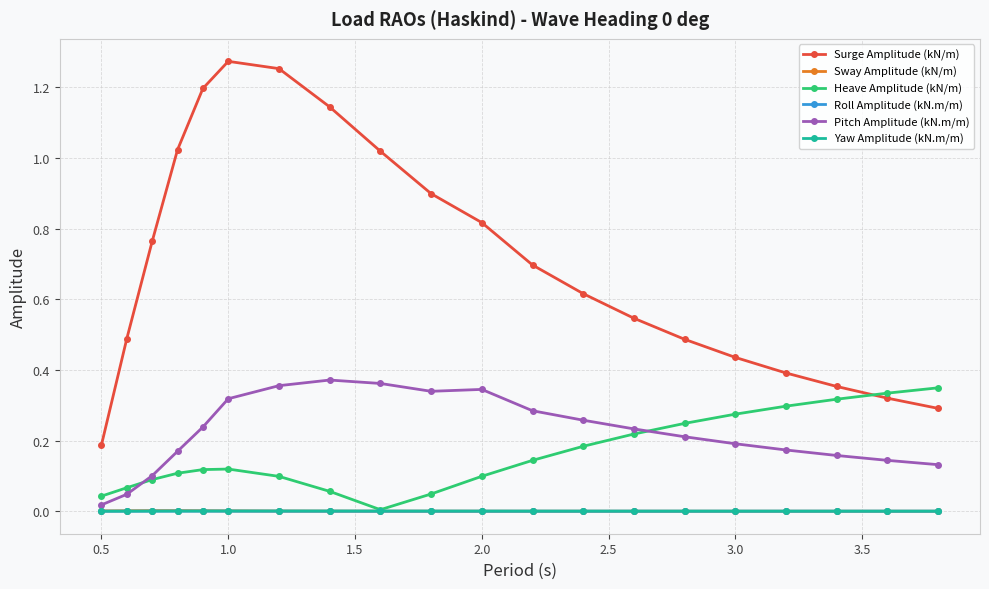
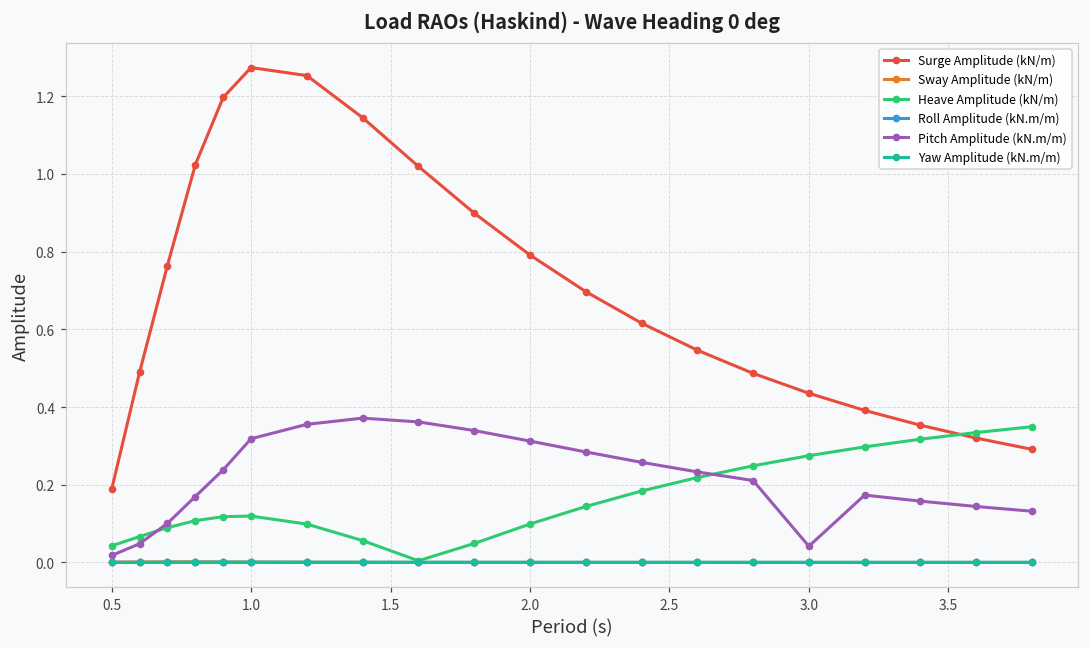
  {
    "Surge Amplitude (kN/m)": {
      "0.5": 0.19,
      "1.0": 1.27,
-     "2.0": 0.82,
+     "2.0": 0.79,
      "3.0": 0.44
    },
    "Pitch Amplitude (kN.m/m)": {
      "0.5": 0.02,
      "1.0": 0.32,
-     "2.0": 0.34,
-     "3.0": 0.19
+     "2.0": 0.31,
+     "3.0": 0.04
    }
  }
